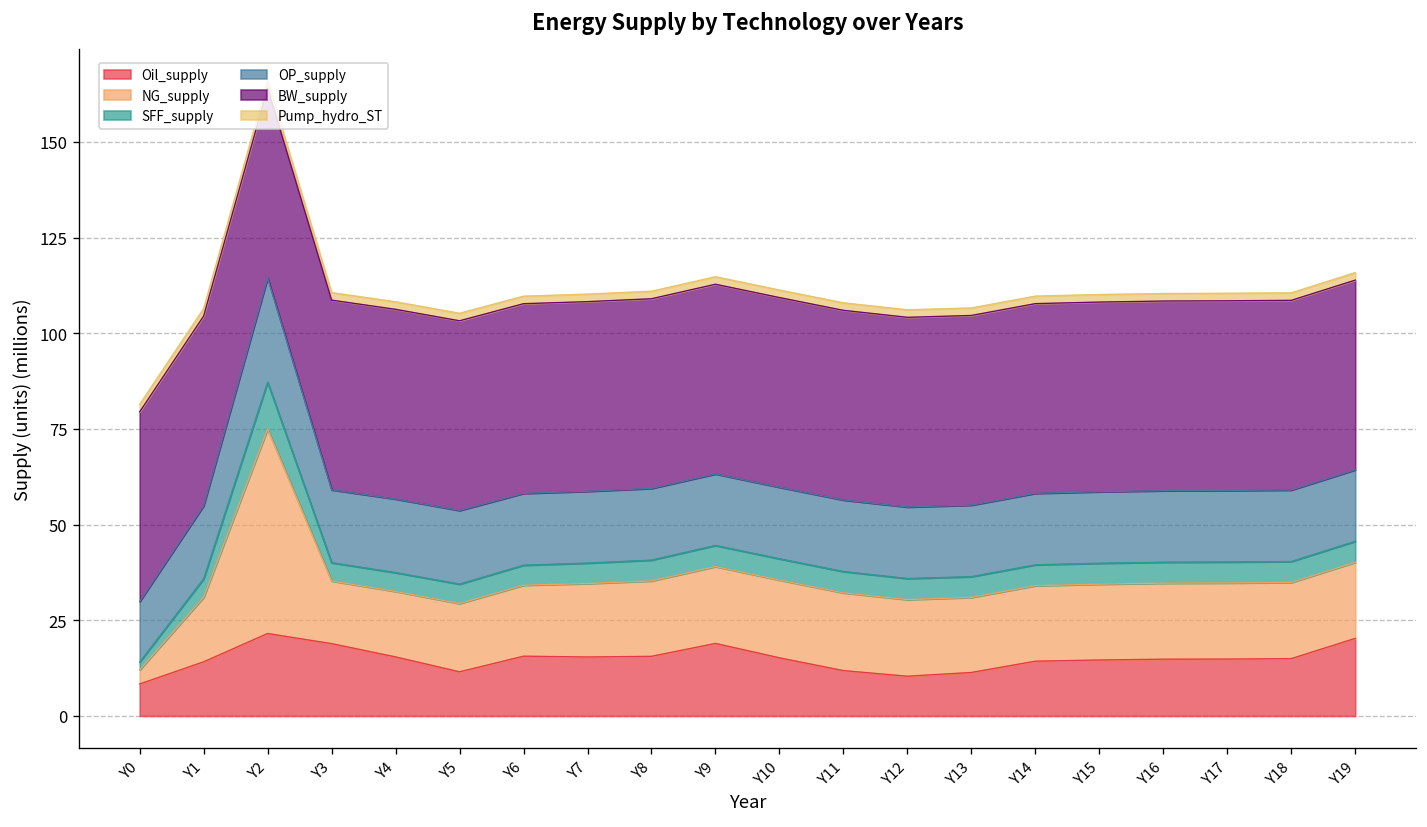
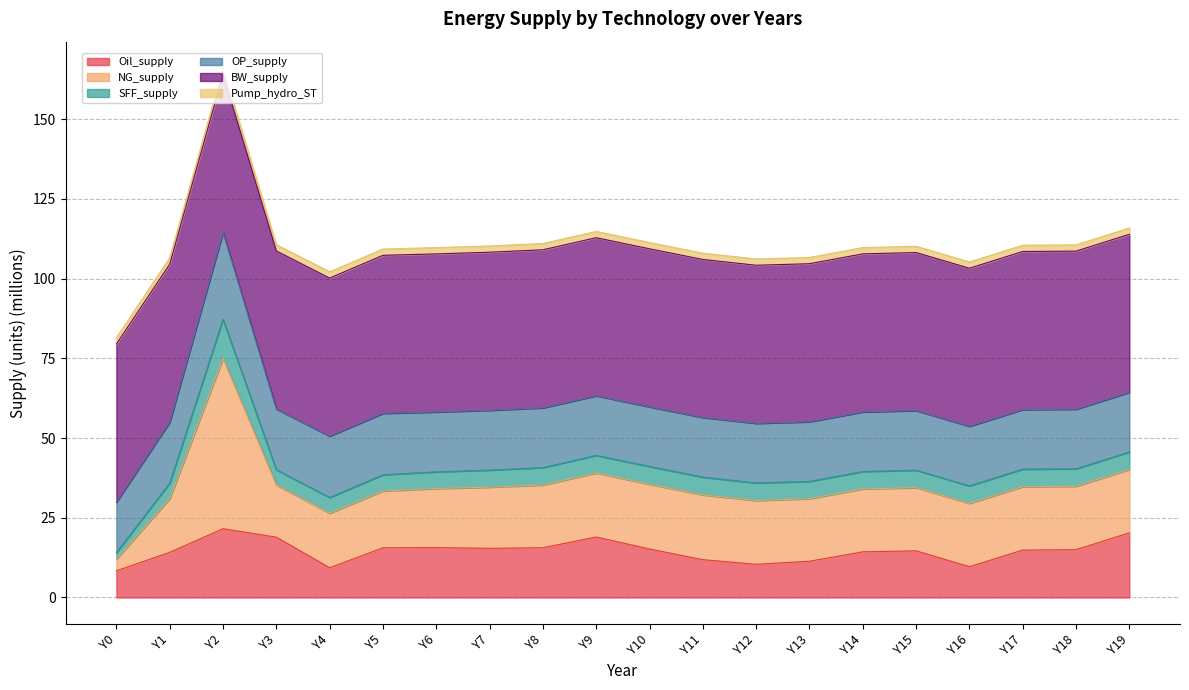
  {
    "Oil_supply": {
      "Y0": 8,
      "Y1": 14,
      "Y2": 22,
      "Y3": 19,
-     "Y4": 15,
-     "Y5": 12,
+     "Y4": 9,
+     "Y5": 16,
      "Y6": 16,
      "Y7": 15,
      "Y8": 16,
      "Y9": 19,
      "Y10": 15,
      "Y11": 12,
      "Y12": 10,
      "Y13": 11,
      "Y14": 14,
      "Y15": 15,
-     "Y16": 15,
+     "Y16": 10,
      "Y17": 15,
      "Y18": 15,
      "Y19": 20
    },
    "BW_supply": {
      "Y0": 50,
      "Y1": 50,
      "Y3": 50,
      "Y4": 50,
      "Y5": 50,
      "Y6": 50,
      "Y7": 50,
      "Y8": 50,
      "Y9": 50,
      "Y10": 50,
      "Y11": 50,
      "Y12": 50,
      "Y13": 50,
      "Y14": 50,
      "Y15": 50,
      "Y16": 50,
      "Y17": 50,
      "Y18": 50,
      "Y19": 50
    }
  }
